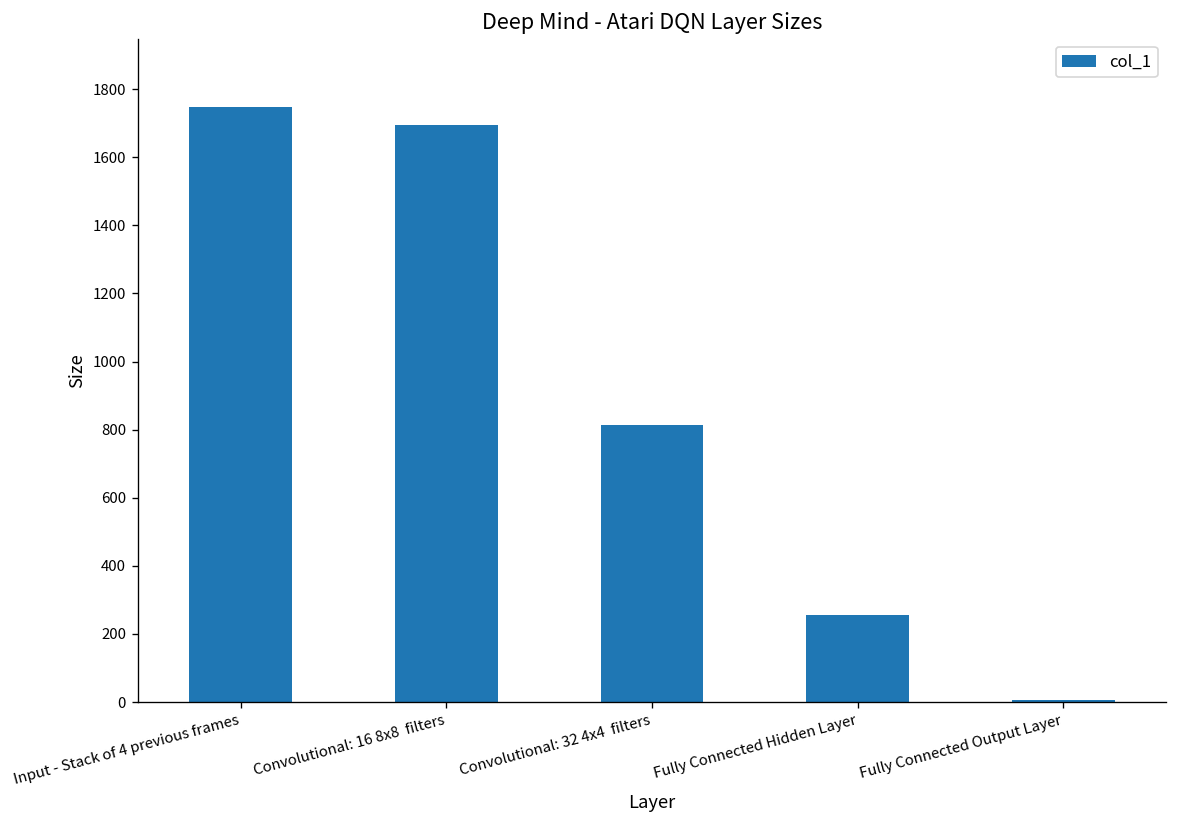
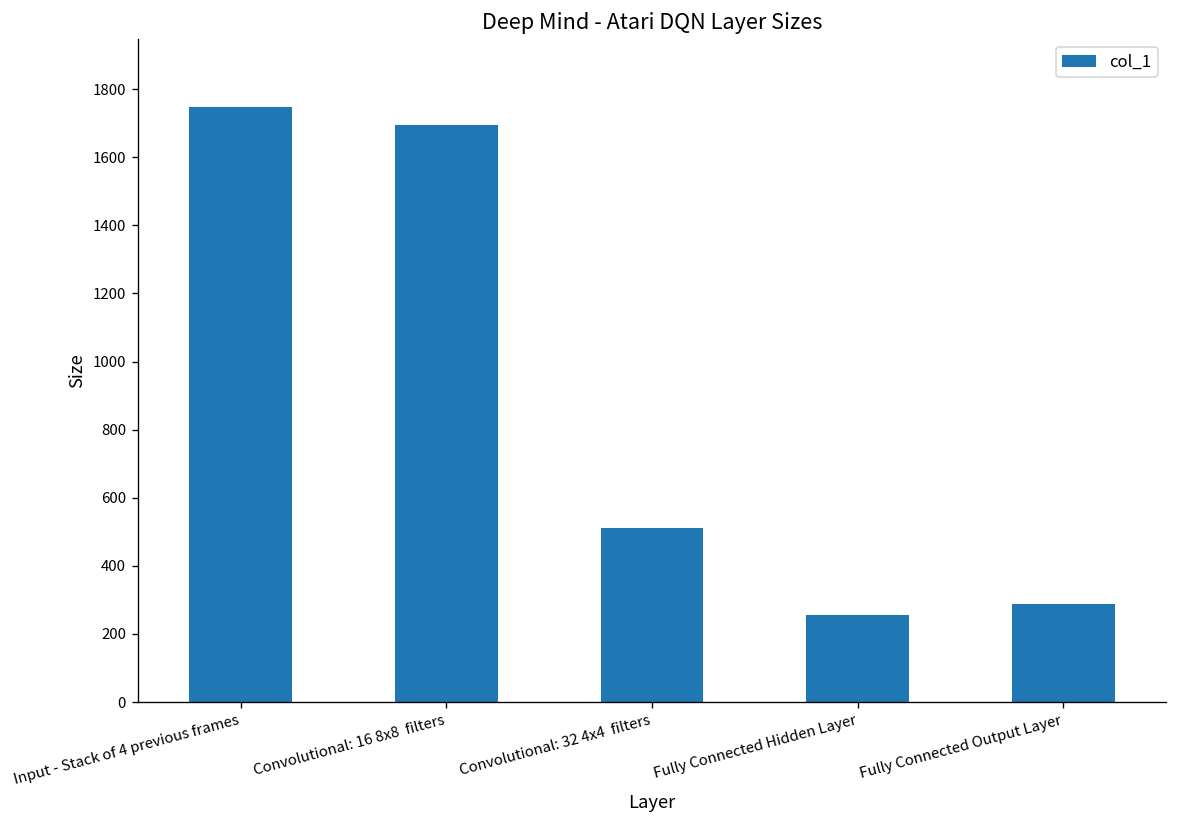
  {
    "Input - Stack of 4 previous frames": 1750,
    "Convolutional: 16 8x8 filters": 1700,
-   "Convolutional: 32 4x4 filters": 810,
+   "Convolutional: 32 4x4 filters": 510,
    "Fully Connected Hidden Layer": 260,
-   "Fully Connected Output Layer": 10
+   "Fully Connected Output Layer": 290
  }
